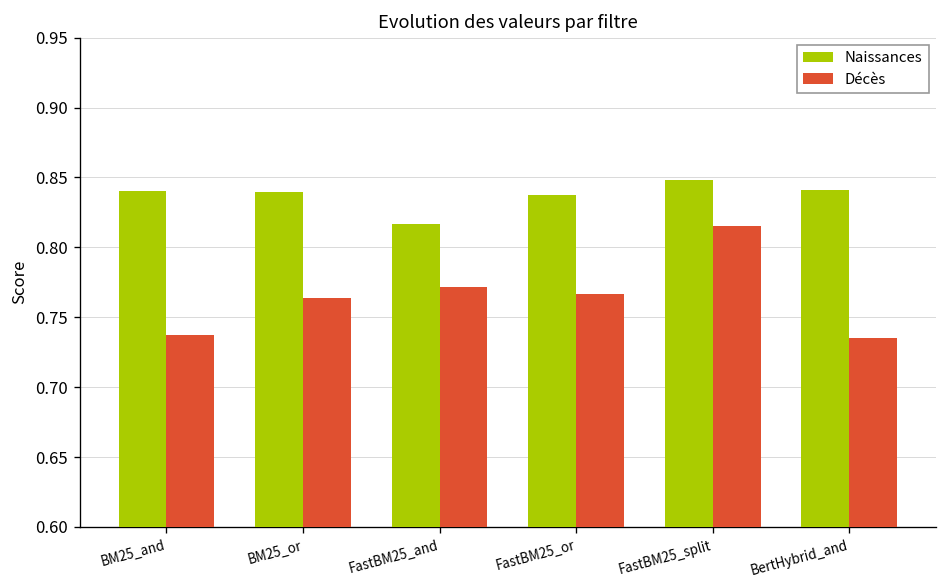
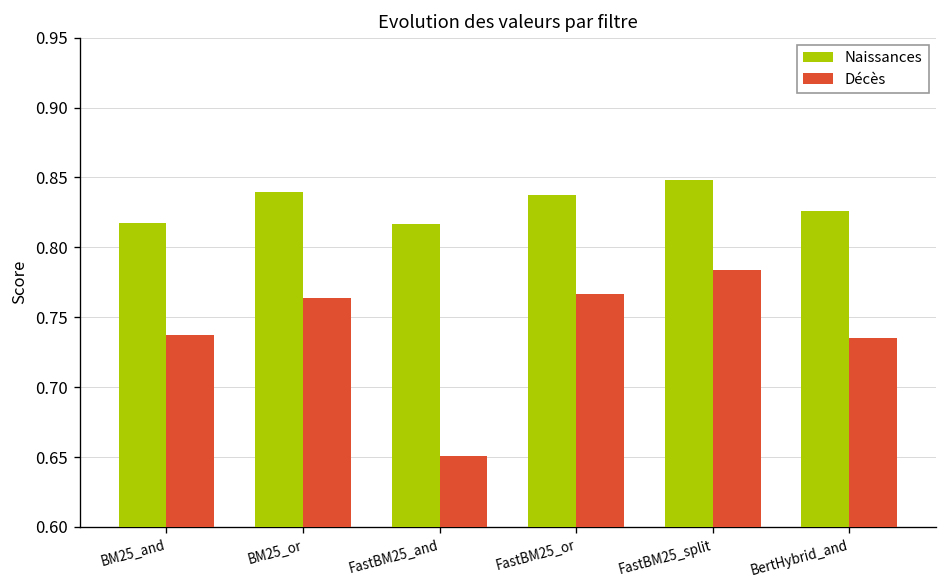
  {
    "Naissances": {
-     "BM25_and": 0.840,
+     "BM25_and": 0.817,
      "BM25_or": 0.840,
      "FastBM25_and": 0.817,
      "FastBM25_or": 0.838,
      "FastBM25_split": 0.848,
-     "BertHybrid_and": 0.841
+     "BertHybrid_and": 0.826
    },
    "Décès": {
      "BM25_and": 0.737,
      "BM25_or": 0.764,
-     "FastBM25_and": 0.771,
+     "FastBM25_and": 0.651,
      "FastBM25_or": 0.767,
-     "FastBM25_split": 0.816,
+     "FastBM25_split": 0.784,
      "BertHybrid_and": 0.735
    }
  }
